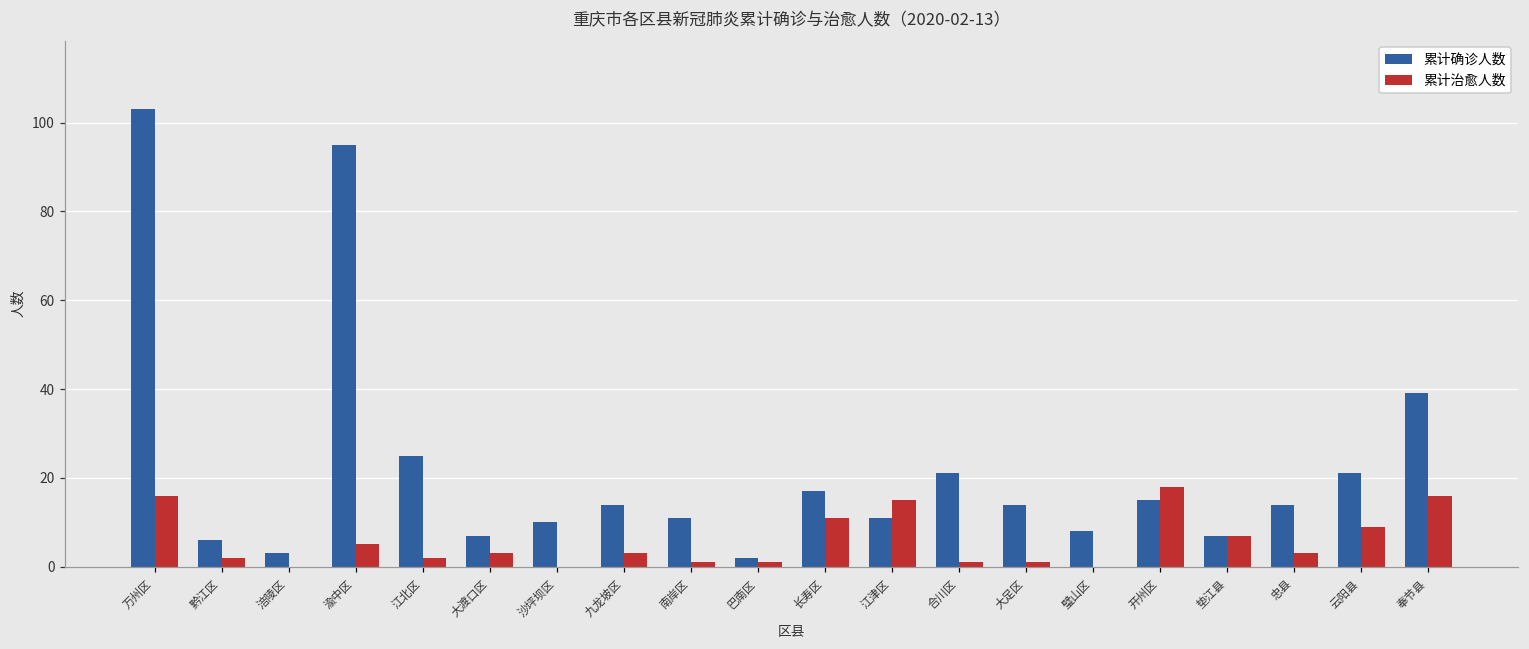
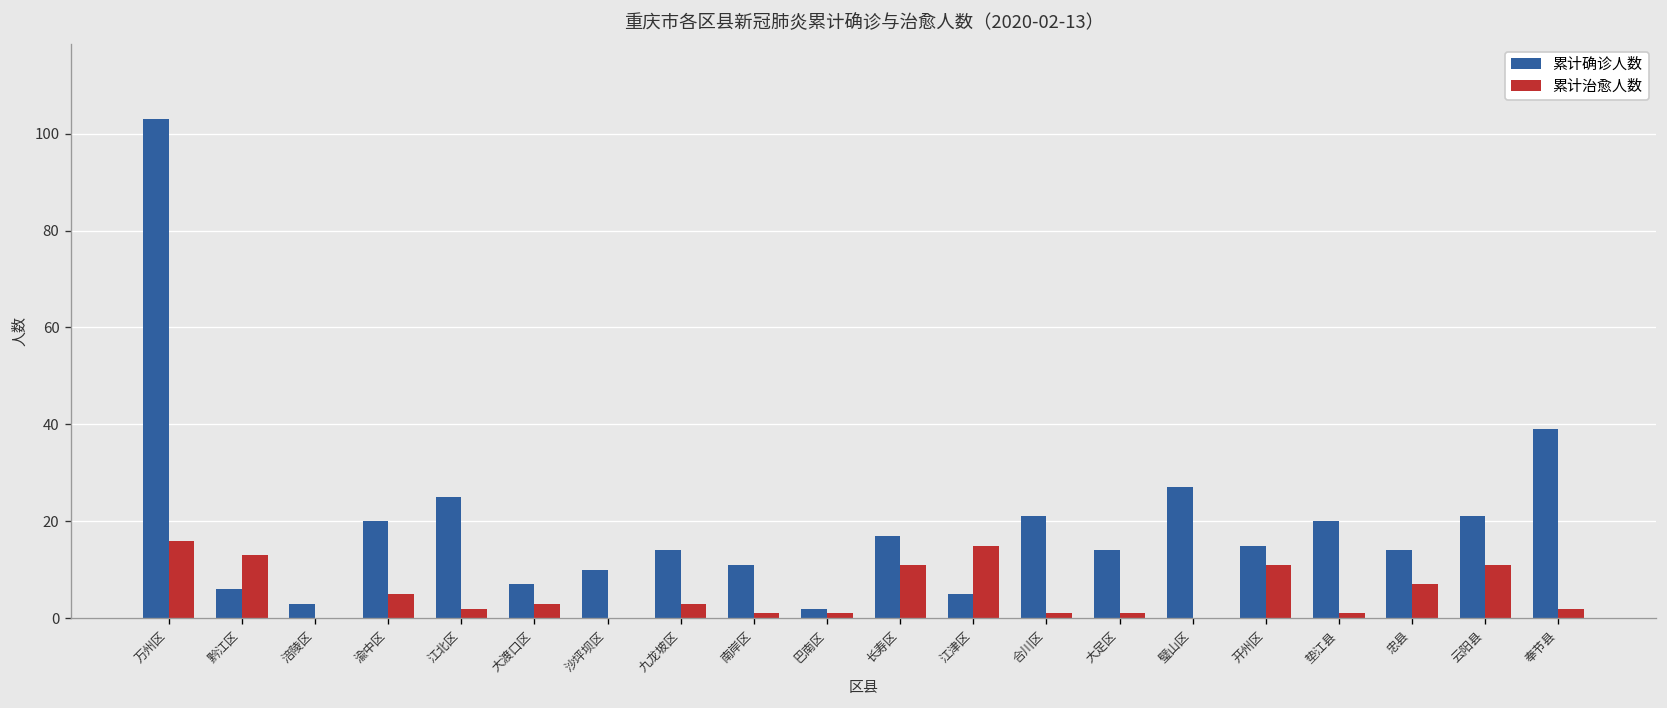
  {
    "累计确诊人数": {
      "万州区": 103,
      "黔江区": 6,
      "涪陵区": 3,
-     "渝中区": 95,
+     "渝中区": 20,
      "江北区": 25,
      "大渡口区": 7,
      "沙坪坝区": 10,
      "九龙坡区": 14,
      "南岸区": 11,
      "巴南区": 2,
      "长寿区": 17,
-     "江津区": 11,
+     "江津区": 5,
      "合川区": 21,
      "大足区": 14,
-     "璧山区": 8,
+     "璧山区": 27,
      "开州区": 15,
-     "垫江县": 7,
+     "垫江县": 20,
      "忠县": 14,
      "云阳县": 21,
      "奉节县": 39
    },
    "累计治愈人数": {
      "万州区": 16,
-     "黔江区": 2,
+     "黔江区": 13,
      "涪陵区": 0,
      "渝中区": 5,
      "江北区": 2,
      "大渡口区": 3,
      "沙坪坝区": 0,
      "九龙坡区": 3,
      "南岸区": 1,
      "巴南区": 1,
      "长寿区": 11,
      "江津区": 15,
      "合川区": 1,
      "大足区": 1,
      "璧山区": 0,
-     "开州区": 18,
-     "垫江县": 7,
-     "忠县": 3,
-     "云阳县": 9,
-     "奉节县": 16
+     "开州区": 11,
+     "垫江县": 1,
+     "忠县": 7,
+     "云阳县": 11,
+     "奉节县": 2
    }
  }
